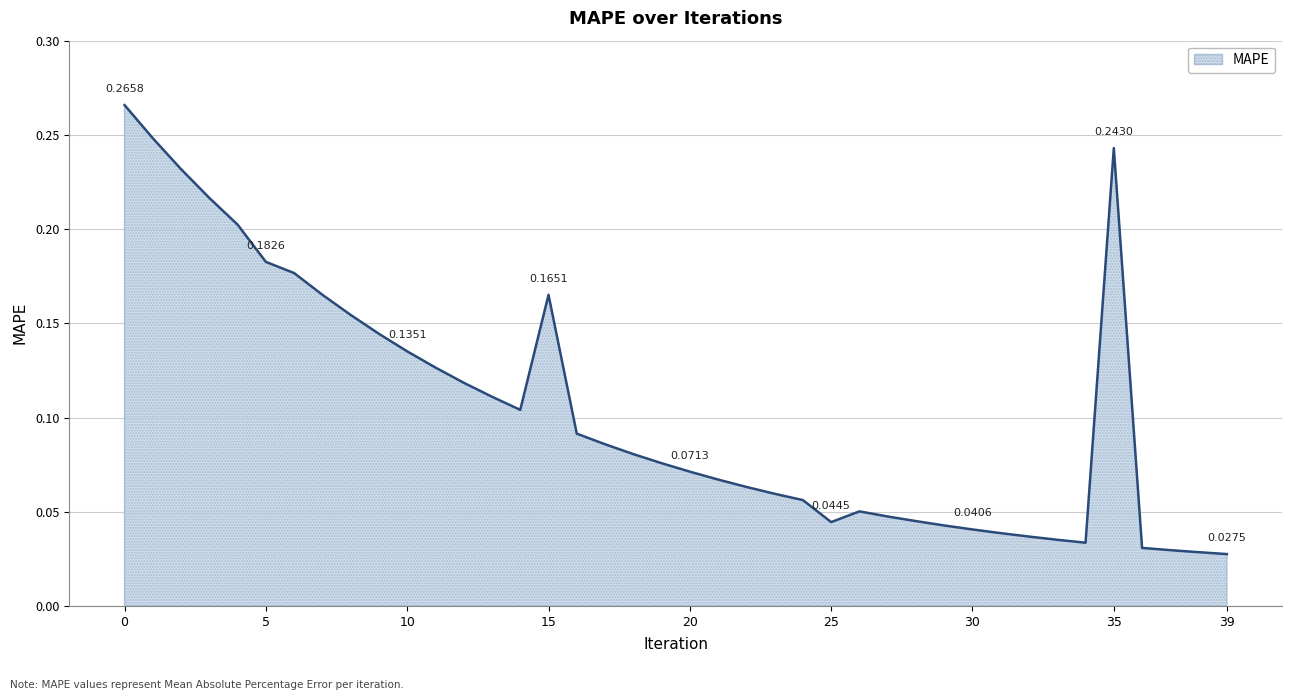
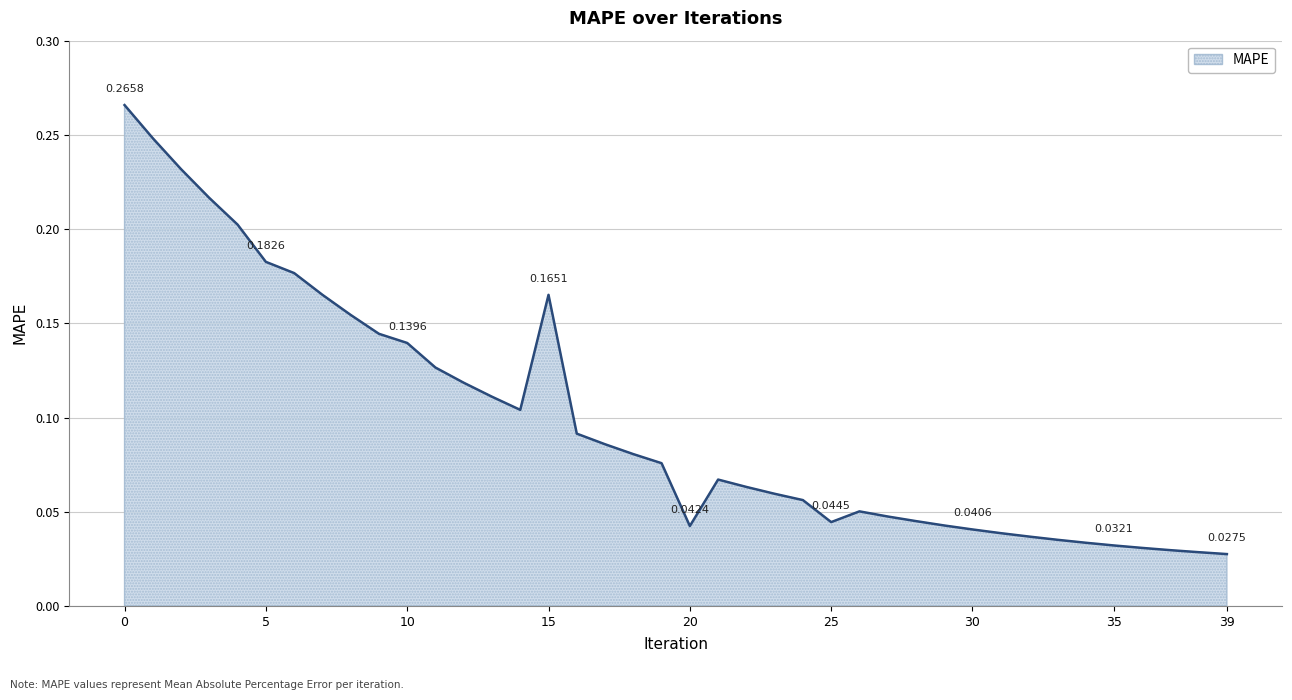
  {
    "0": 0.2658,
    "5": 0.1826,
-   "10": 0.1351,
+   "10": 0.1396,
    "15": 0.1651,
-   "20": 0.0713,
+   "20": 0.0424,
    "25": 0.0445,
    "30": 0.0406,
-   "35": 0.2430,
+   "35": 0.0321,
    "39": 0.0275
  }
